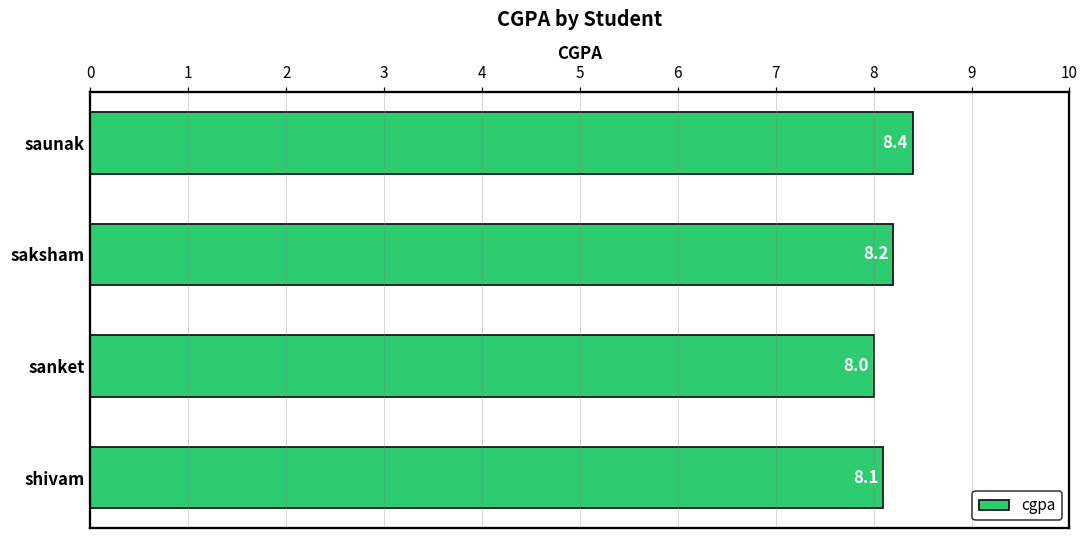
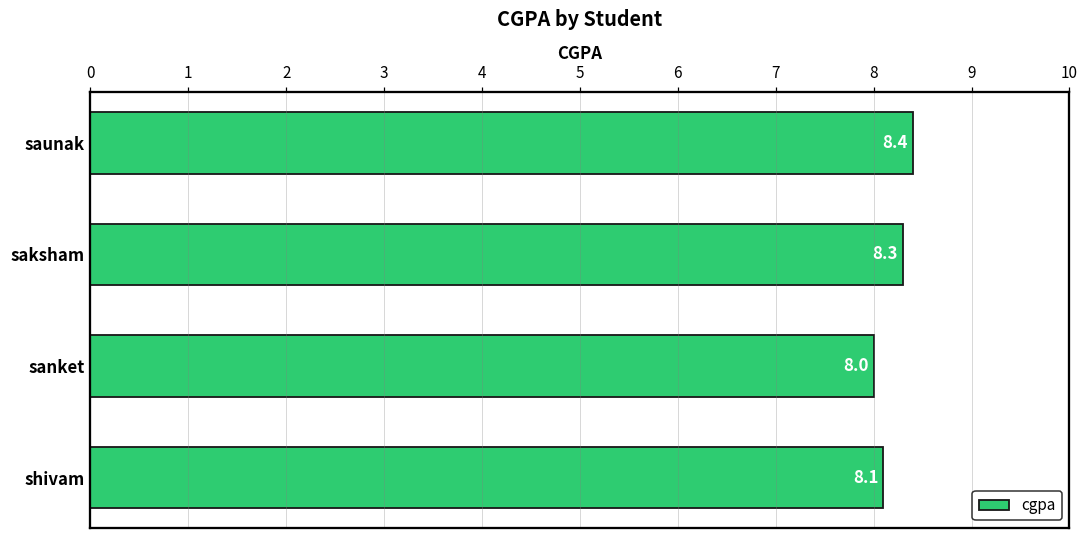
  {
    "saunak": 8.4,
-   "saksham": 8.2,
+   "saksham": 8.3,
    "sanket": 8.0,
    "shivam": 8.1
  }
